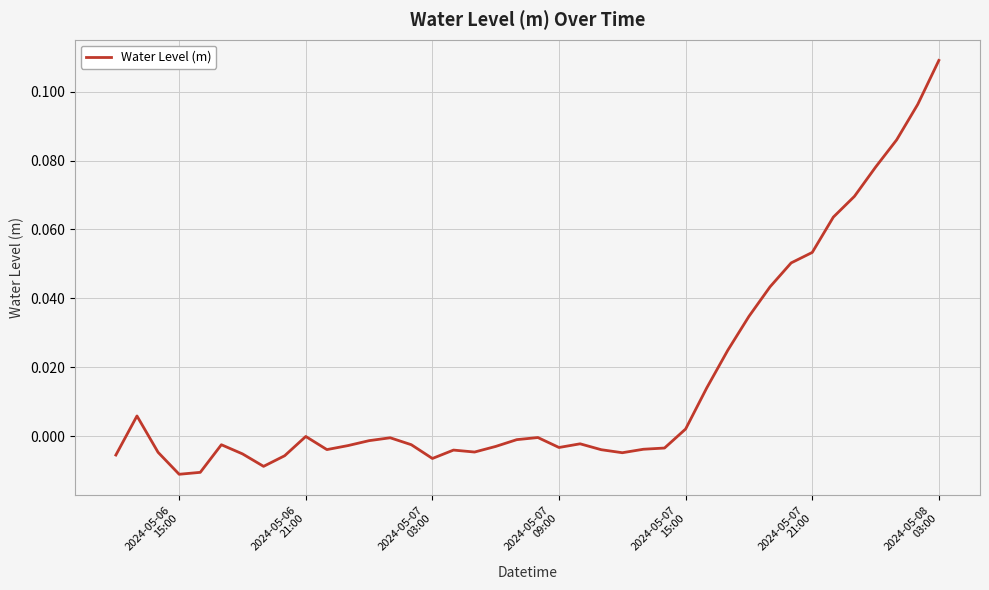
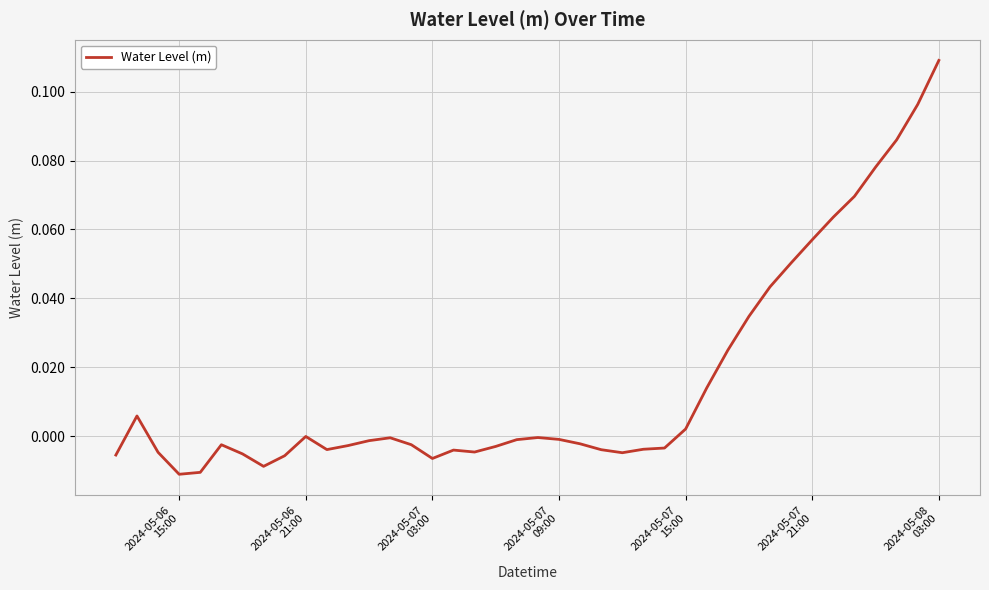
  {
    "2024-05-06 15:00": -0.011,
    "2024-05-06 21:00": 0.000,
    "2024-05-07 03:00": -0.006,
-   "2024-05-07 09:00": -0.003,
+   "2024-05-07 09:00": -0.001,
    "2024-05-07 15:00": 0.002,
-   "2024-05-07 21:00": 0.053,
+   "2024-05-07 21:00": 0.057,
    "2024-05-08 03:00": 0.109
  }
